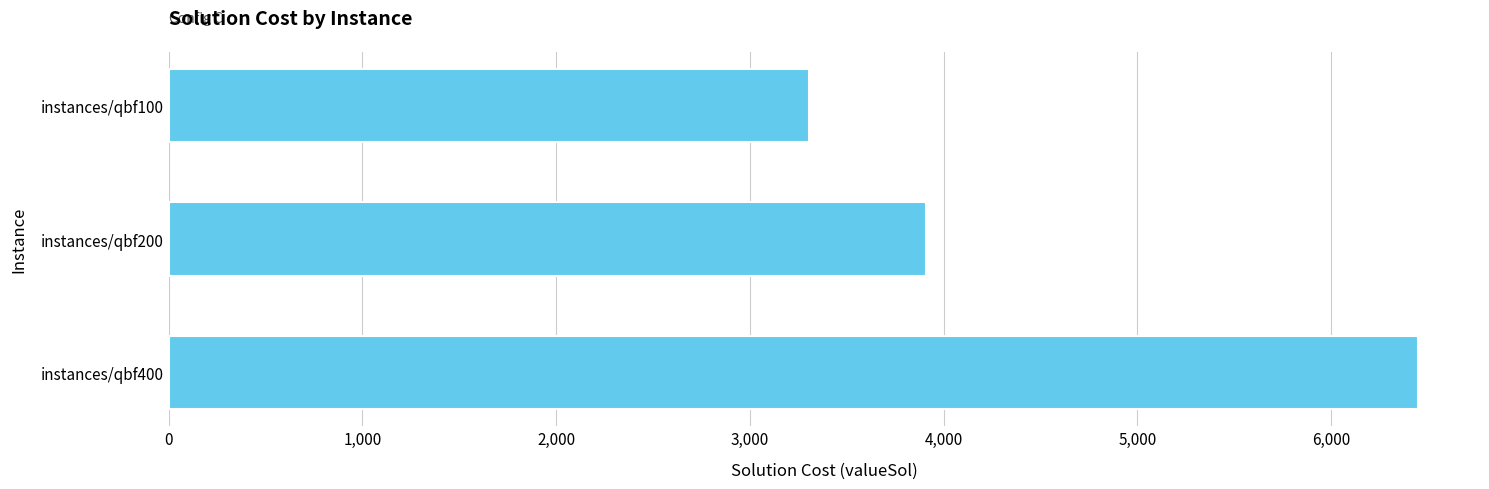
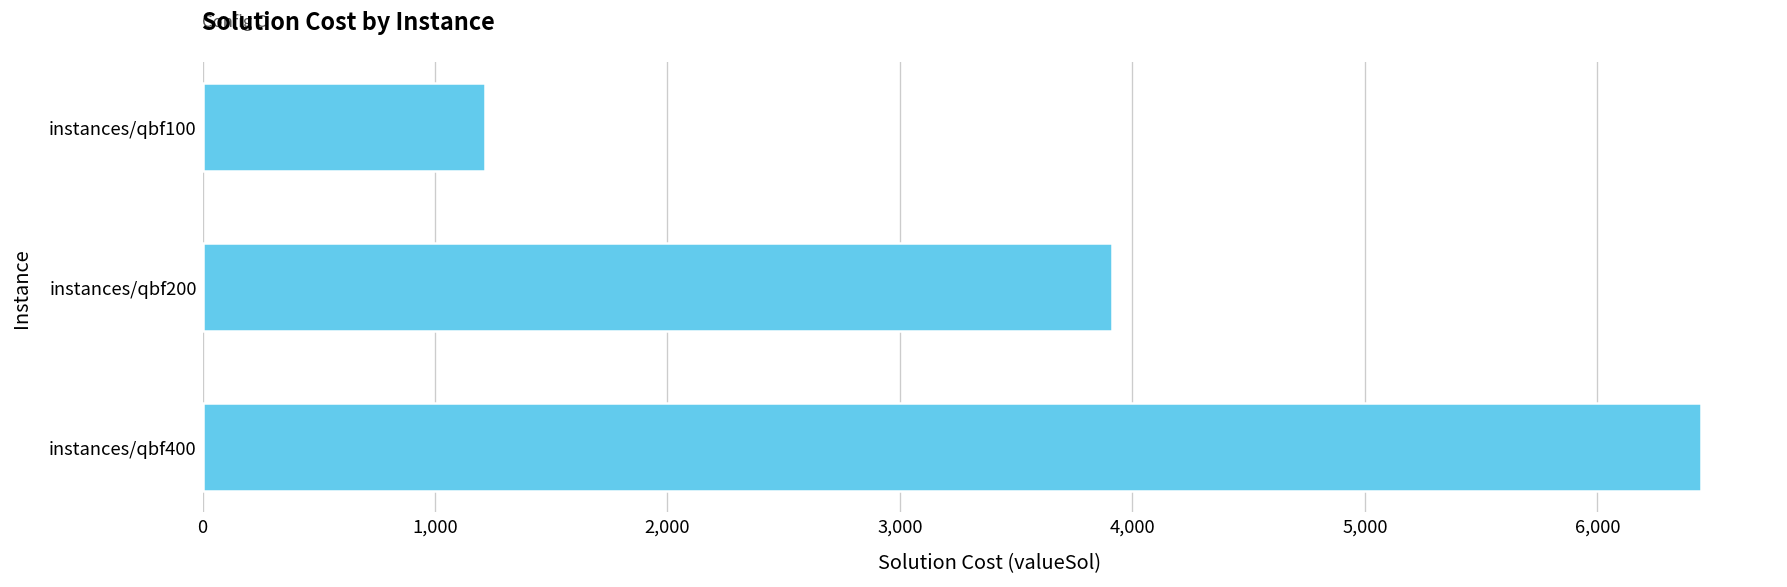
  {
-   "instances/qbf100": "3,300",
+   "instances/qbf100": "1,220",
    "instances/qbf200": "3,910",
    "instances/qbf400": "6,450"
  }
